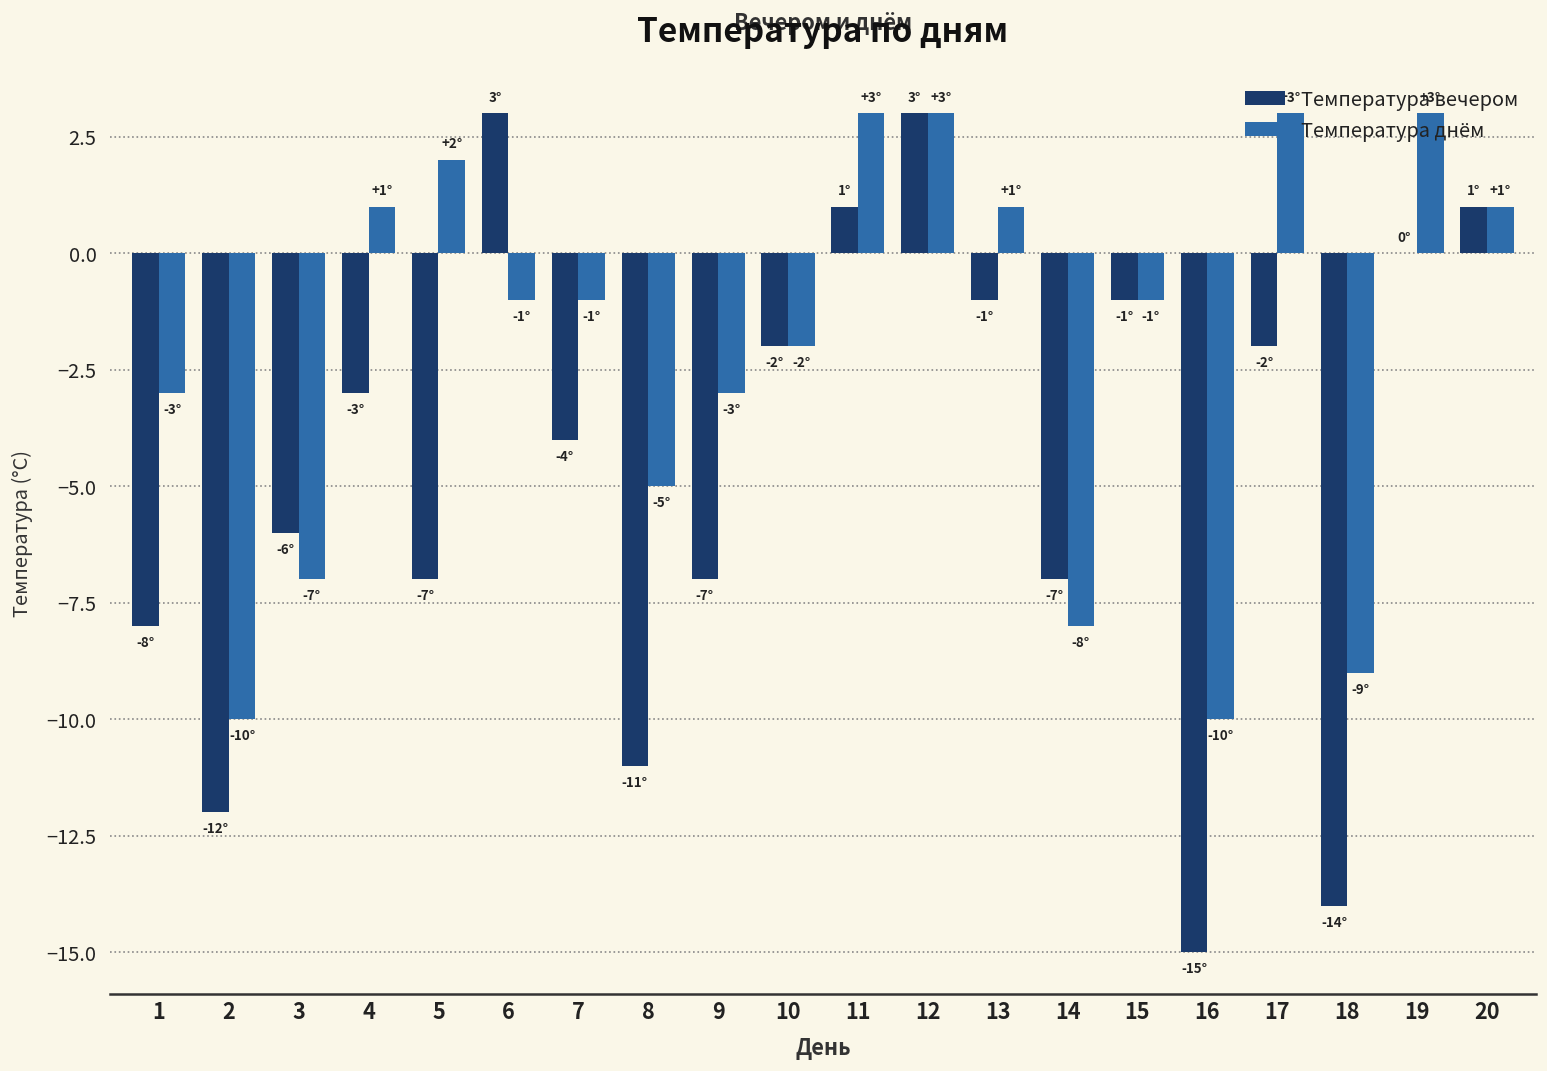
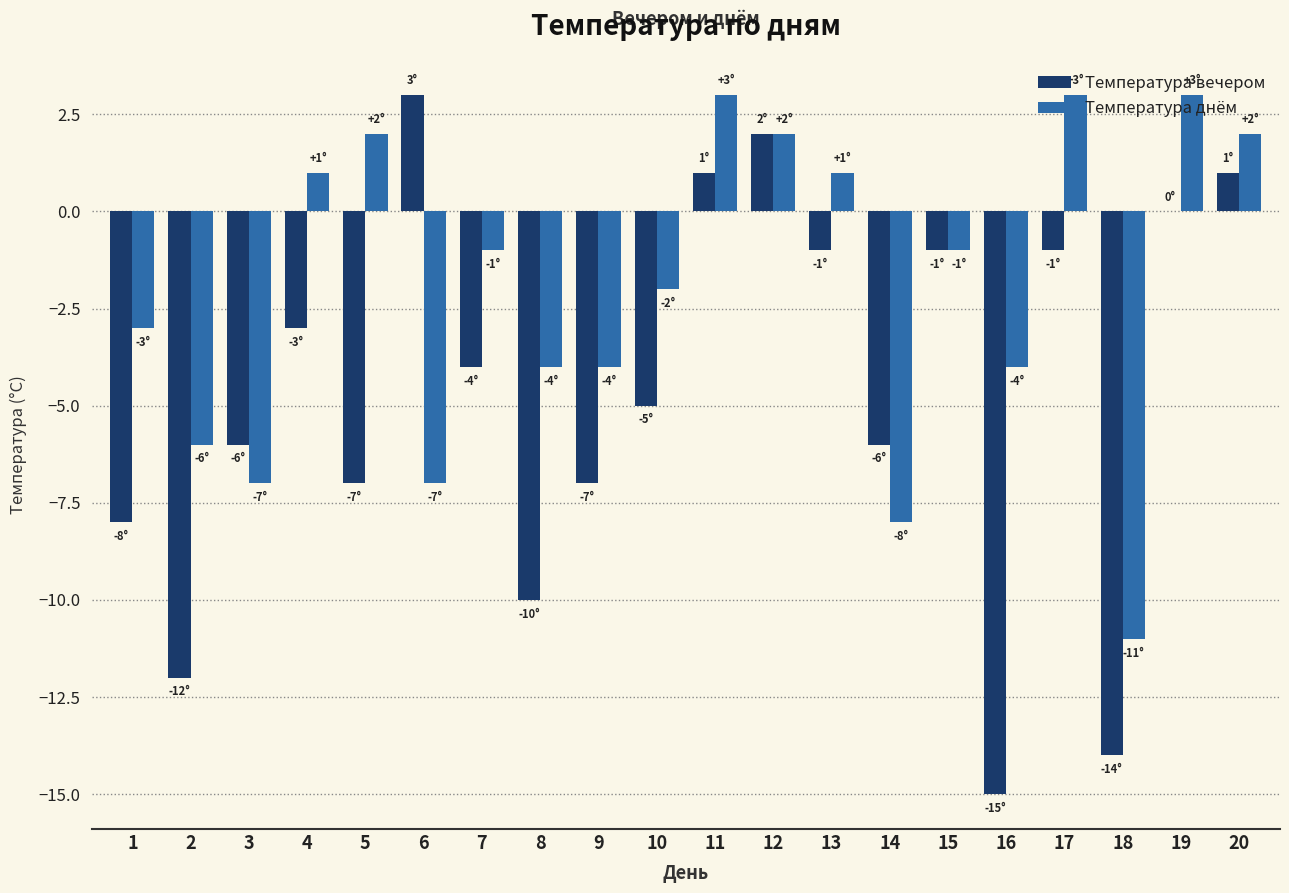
  {
    "Температура вечером": {
      "1": "-8°",
      "2": "-12°",
      "3": "-6°",
      "4": "-3°",
      "5": "-7°",
      "6": "3°",
      "7": "-4°",
-     "8": "-11°",
+     "8": "-10°",
      "9": "-7°",
-     "10": "-2°",
+     "10": "-5°",
      "11": "1°",
-     "12": "3°",
+     "12": "2°",
      "13": "-1°",
-     "14": "-7°",
+     "14": "-6°",
      "15": "-1°",
      "16": "-15°",
-     "17": "-2°",
+     "17": "-1°",
      "18": "-14°",
      "19": "0°",
      "20": "1°"
    },
    "Температура днём": {
      "1": "-3°",
-     "2": "-10°",
+     "2": "-6°",
      "3": "-7°",
      "4": "+1°",
      "5": "+2°",
-     "6": "-1°",
+     "6": "-7°",
      "7": "-1°",
-     "8": "-5°",
-     "9": "-3°",
+     "8": "-4°",
+     "9": "-4°",
      "10": "-2°",
      "11": "+3°",
-     "12": "+3°",
+     "12": "+2°",
      "13": "+1°",
      "14": "-8°",
      "15": "-1°",
-     "16": "-10°",
+     "16": "-4°",
      "17": "+3°",
-     "18": "-9°",
+     "18": "-11°",
      "19": "+3°",
-     "20": "+1°"
+     "20": "+2°"
    }
  }
